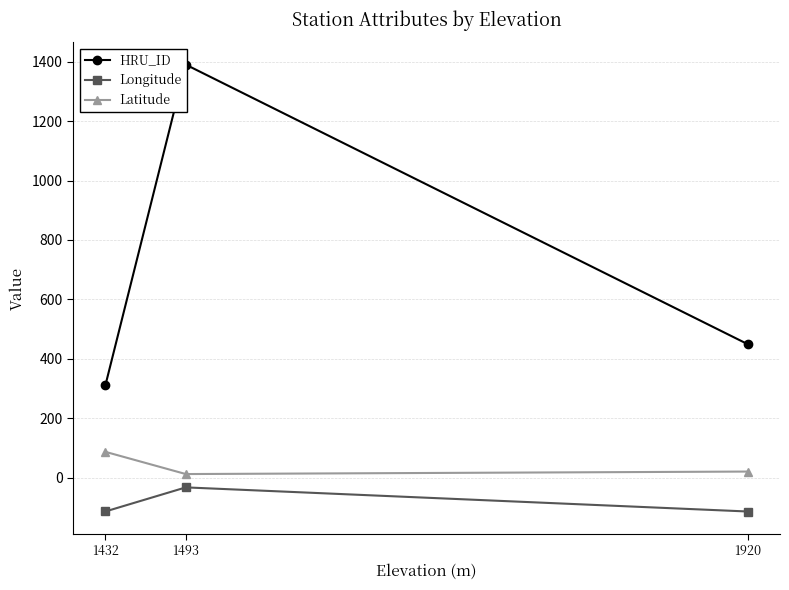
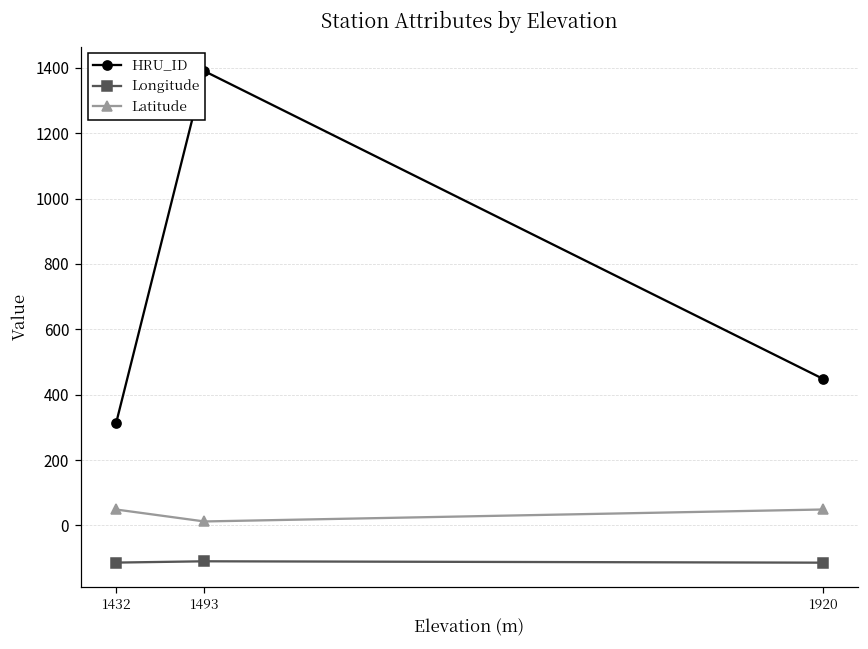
  {
    "HRU_ID": {
      "1432": 310,
      "1920": 450
    },
    "Longitude": {
      "1432": -110,
-     "1493": -30,
+     "1493": -110,
      "1920": -110
    },
    "Latitude": {
-     "1432": 90,
+     "1432": 50,
      "1493": 10,
-     "1920": 20
+     "1920": 50
    }
  }
